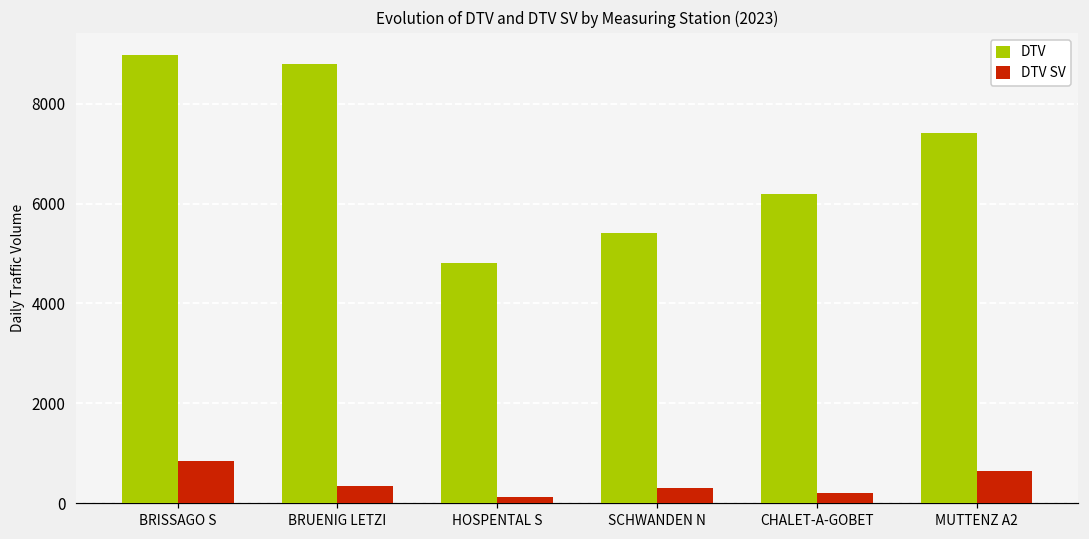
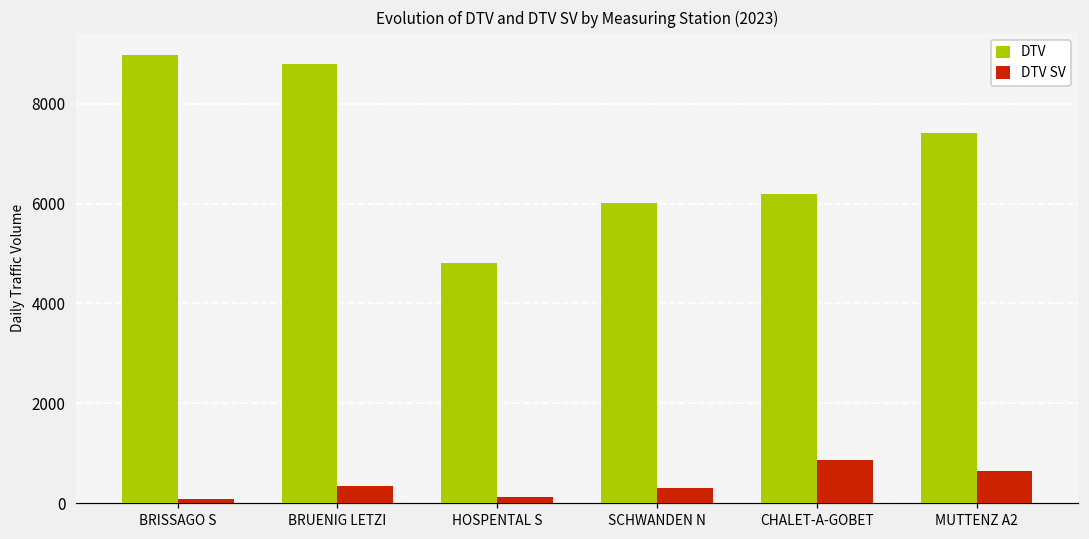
  {
    "DTV": {
      "BRISSAGO S": 9000,
      "BRUENIG LETZI": 8800,
      "HOSPENTAL S": 4800,
-     "SCHWANDEN N": 5400,
+     "SCHWANDEN N": 6000,
      "CHALET-A-GOBET": 6200,
      "MUTTENZ A2": 7400
    },
    "DTV SV": {
-     "BRISSAGO S": 800,
+     "BRISSAGO S": 100,
      "BRUENIG LETZI": 400,
      "HOSPENTAL S": 100,
      "SCHWANDEN N": 300,
-     "CHALET-A-GOBET": 200,
+     "CHALET-A-GOBET": 900,
      "MUTTENZ A2": 600
    }
  }
